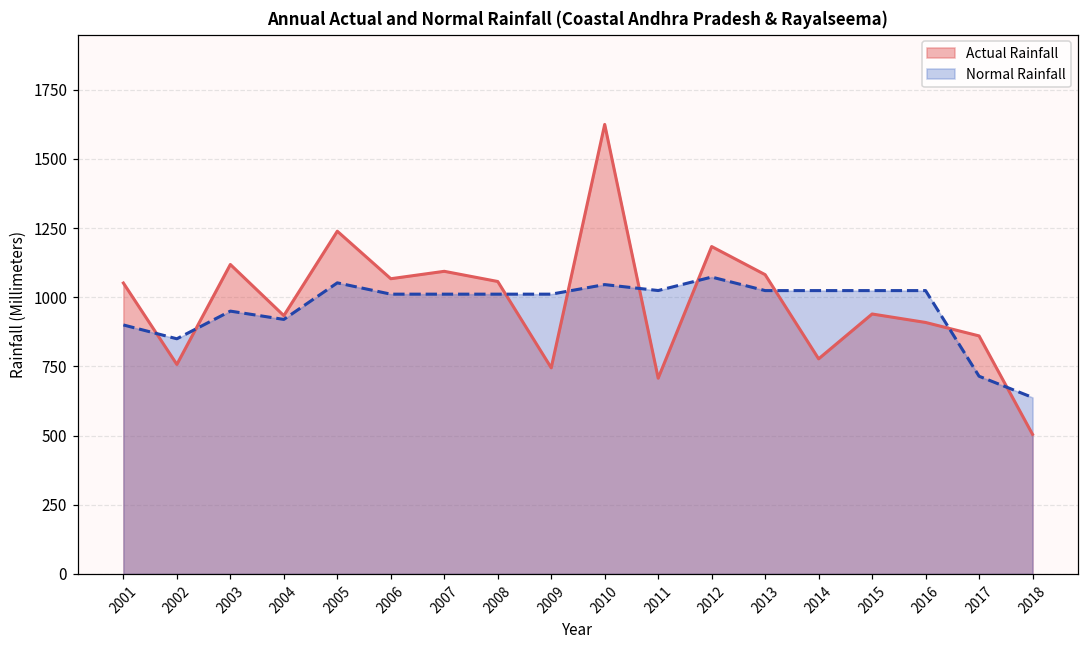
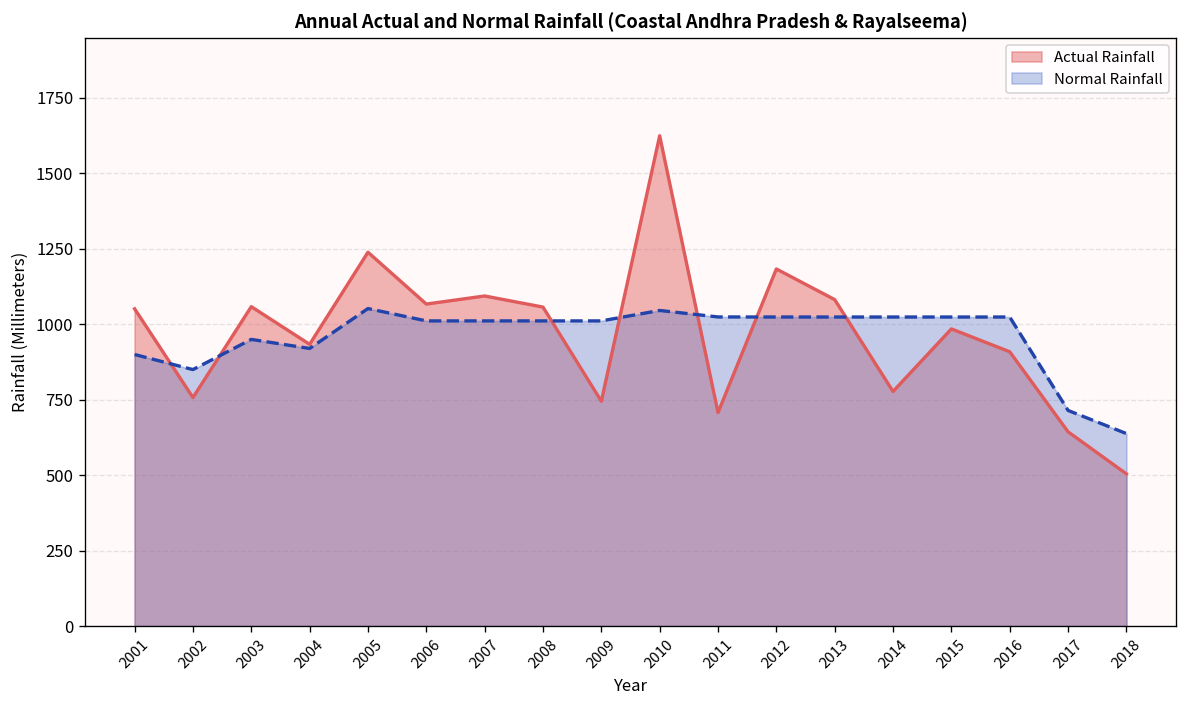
  {
    "Actual Rainfall": {
      "2001": 1050,
      "2002": 760,
-     "2003": 1120,
+     "2003": 1060,
      "2004": 930,
      "2005": 1240,
      "2006": 1070,
      "2007": 1090,
      "2008": 1060,
      "2009": 750,
      "2010": 1620,
      "2011": 710,
      "2012": 1180,
      "2013": 1080,
      "2014": 780,
-     "2015": 940,
+     "2015": 980,
      "2016": 910,
-     "2017": 860,
+     "2017": 640,
      "2018": 500
    },
    "Normal Rainfall": {
      "2001": 900,
      "2002": 850,
      "2003": 950,
      "2004": 920,
      "2005": 1050,
      "2006": 1010,
      "2007": 1010,
      "2008": 1010,
      "2009": 1010,
      "2010": 1050,
      "2011": 1020,
-     "2012": 1070,
+     "2012": 1020,
      "2013": 1020,
      "2014": 1020,
      "2015": 1020,
      "2016": 1020,
      "2017": 710,
      "2018": 640
    }
  }
